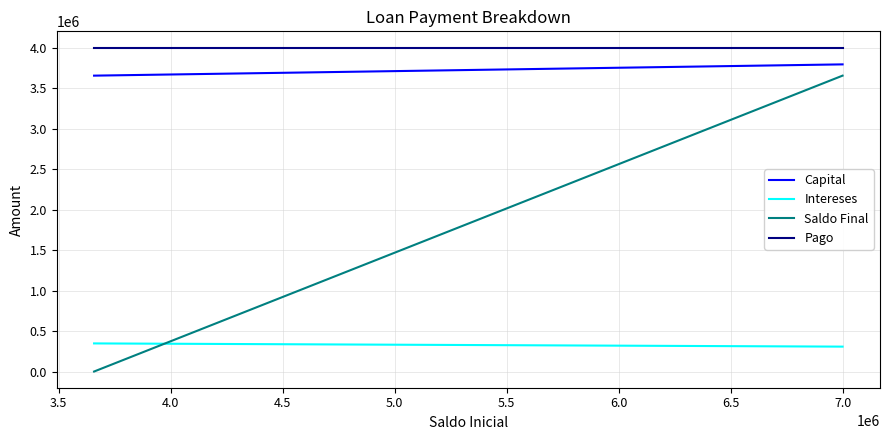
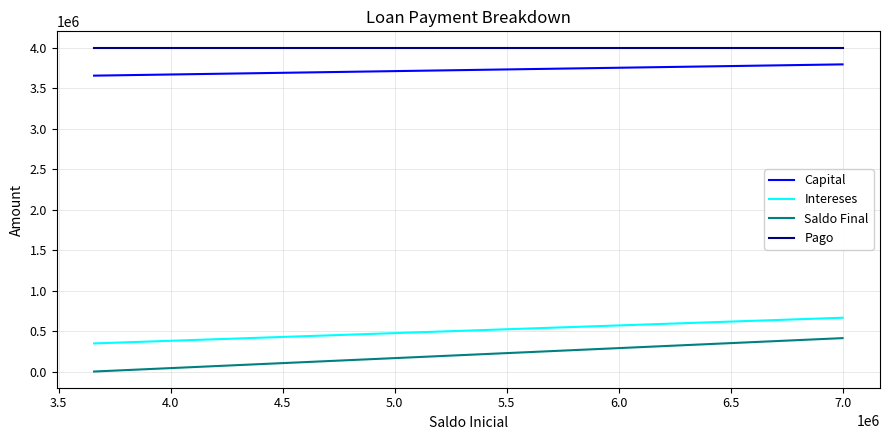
  {
    "Capital": {
      "7.0": 3800000
    },
    "Intereses": {
-     "7.0": 300000
+     "7.0": 700000
    },
    "Saldo Final": {
-     "7.0": 3700000
+     "7.0": 400000
    },
    "Pago": {
      "7.0": 4000000
    }
  }
